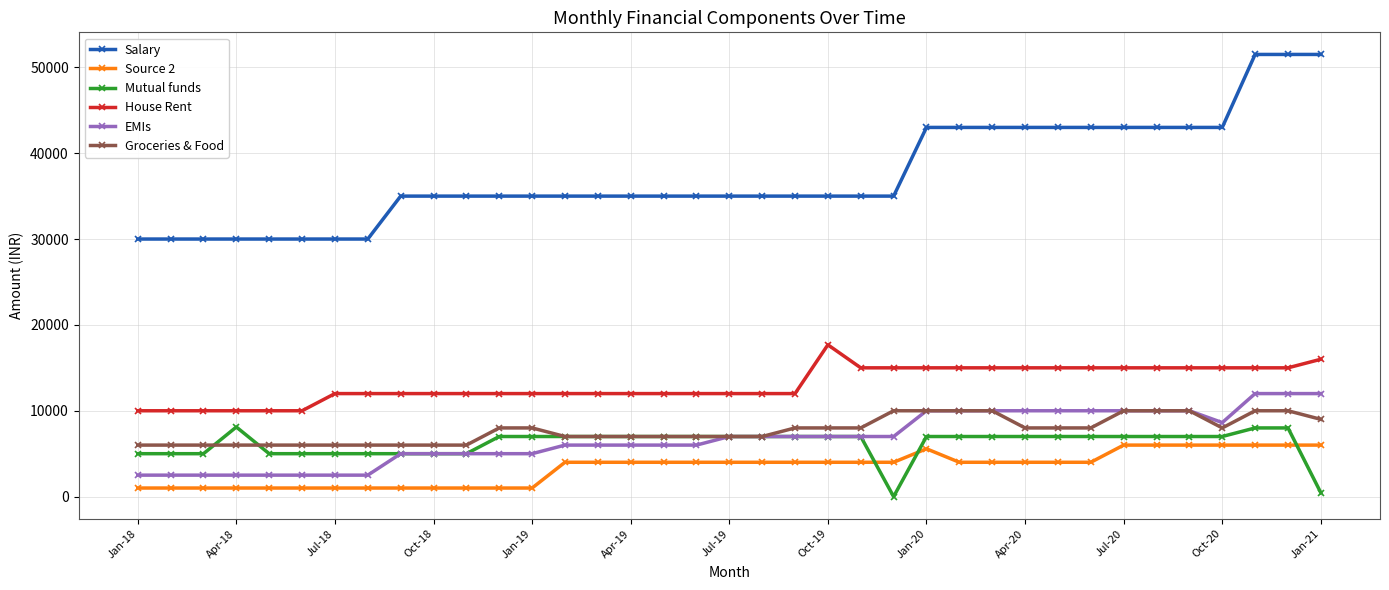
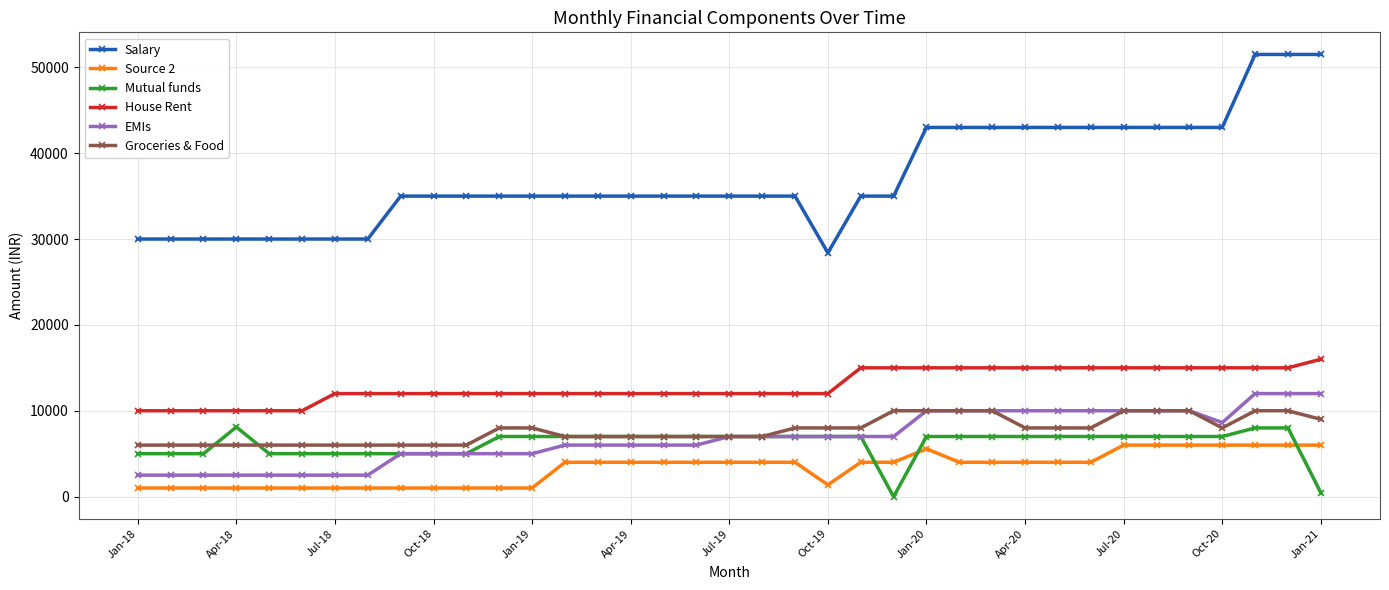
  {
    "Salary": {
      "Jan-18": 30000,
      "Apr-18": 30000,
      "Jul-18": 30000,
      "Oct-18": 35000,
      "Jan-19": 35000,
      "Apr-19": 35000,
      "Jul-19": 35000,
-     "Oct-19": 35000,
+     "Oct-19": 28000,
      "Jan-20": 43000,
      "Apr-20": 43000,
      "Jul-20": 43000,
      "Oct-20": 43000,
      "Jan-21": 52000
    },
    "Source 2": {
      "Jan-18": 1000,
      "Apr-18": 1000,
      "Jul-18": 1000,
      "Oct-18": 1000,
      "Jan-19": 1000,
      "Apr-19": 4000,
      "Jul-19": 4000,
-     "Oct-19": 4000,
+     "Oct-19": 1000,
      "Jan-20": 6000,
      "Apr-20": 4000,
      "Jul-20": 6000,
      "Oct-20": 6000,
      "Jan-21": 6000
    },
    "Mutual funds": {
      "Jan-18": 5000,
      "Apr-18": 8000,
      "Jul-18": 5000,
      "Jan-19": 7000,
      "Jan-20": 7000,
      "Apr-20": 7000,
      "Jul-20": 7000,
      "Oct-20": 7000,
      "Jan-21": 0
    },
    "House Rent": {
      "Jan-18": 10000,
      "Apr-18": 10000,
      "Jul-18": 12000,
      "Oct-18": 12000,
      "Jan-19": 12000,
      "Apr-19": 12000,
      "Jul-19": 12000,
-     "Oct-19": 18000,
+     "Oct-19": 12000,
      "Jan-20": 15000,
      "Apr-20": 15000,
      "Jul-20": 15000,
      "Oct-20": 15000,
      "Jan-21": 16000
    },
    "EMIs": {
      "Jan-18": 3000,
      "Apr-18": 3000,
      "Jul-18": 3000,
      "Jan-19": 5000,
      "Apr-19": 6000,
      "Apr-20": 10000,
      "Oct-20": 9000,
      "Jan-21": 12000
    },
    "Groceries & Food": {
      "Jan-18": 6000,
      "Apr-18": 6000,
      "Jul-18": 6000,
      "Oct-18": 6000,
      "Jan-19": 8000,
      "Oct-19": 8000,
      "Apr-20": 8000,
      "Oct-20": 8000,
      "Jan-21": 9000
    }
  }
